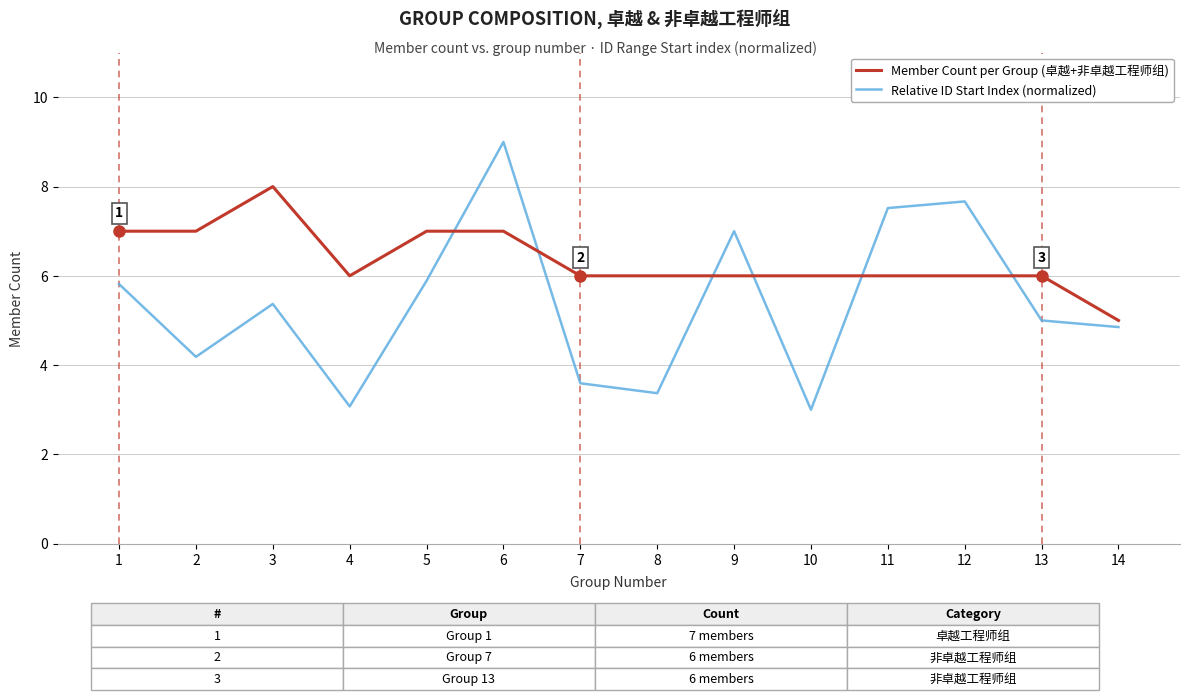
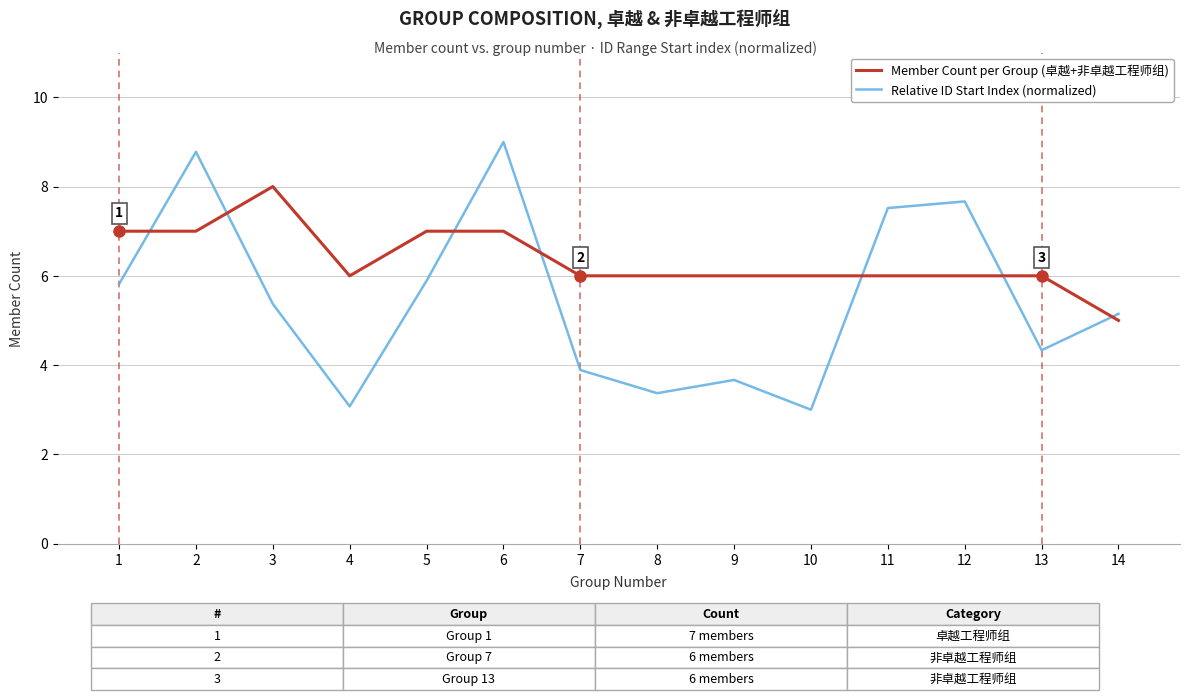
  {
    "Relative ID Start Index (normalized)": {
      "1": 5.8,
-     "2": 4.2,
+     "2": 8.8,
      "3": 5.4,
      "4": 3.1,
      "5": 5.9,
      "6": 9.0,
-     "7": 3.6,
+     "7": 3.9,
      "8": 3.4,
-     "9": 7.0,
+     "9": 3.7,
      "10": 3.0,
      "11": 7.5,
      "12": 7.7,
-     "13": 5.0,
-     "14": 4.9
+     "13": 4.3,
+     "14": 5.1
    }
  }
